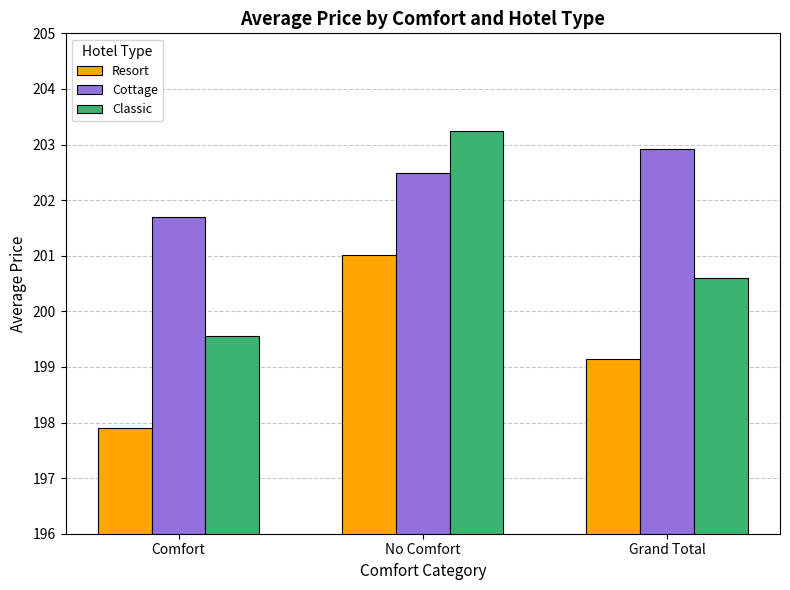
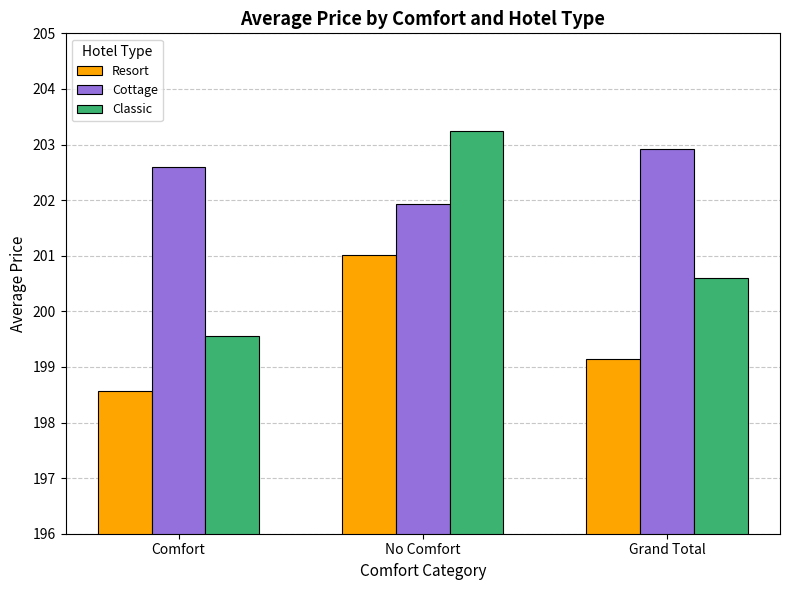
  {
    "Resort": {
-     "Comfort": 197.9,
+     "Comfort": 198.6,
      "No Comfort": 201.0,
      "Grand Total": 199.1
    },
    "Cottage": {
-     "Comfort": 201.7,
-     "No Comfort": 202.5,
+     "Comfort": 202.6,
+     "No Comfort": 201.9,
      "Grand Total": 202.9
    },
    "Classic": {
      "Comfort": 199.6,
      "No Comfort": 203.2,
      "Grand Total": 200.6
    }
  }
